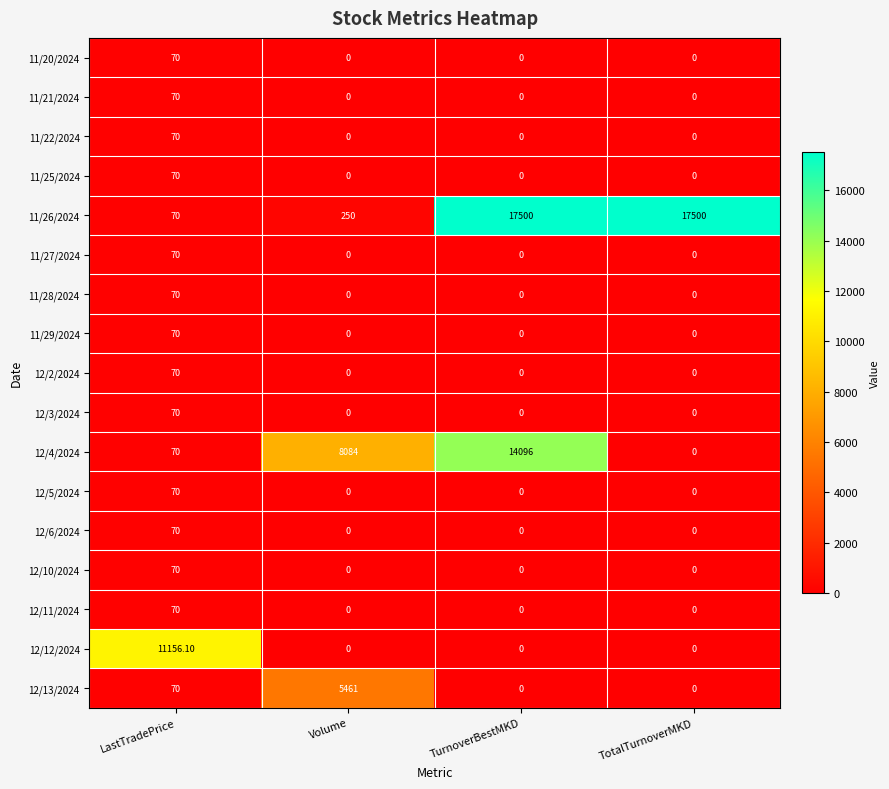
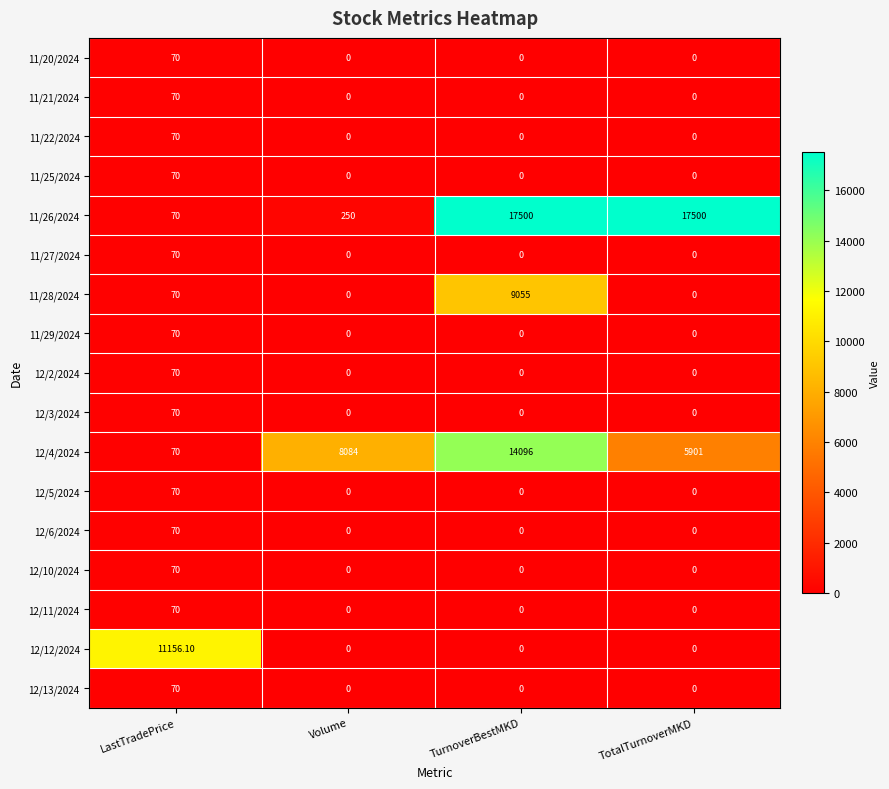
  {
    "11/20/2024": {
      "LastTradePrice": 70,
      "Volume": 0,
      "TurnoverBestMKD": 0,
      "TotalTurnoverMKD": 0
    },
    "11/21/2024": {
      "LastTradePrice": 70,
      "Volume": 0,
      "TurnoverBestMKD": 0,
      "TotalTurnoverMKD": 0
    },
    "11/22/2024": {
      "LastTradePrice": 70,
      "Volume": 0,
      "TurnoverBestMKD": 0,
      "TotalTurnoverMKD": 0
    },
    "11/25/2024": {
      "LastTradePrice": 70,
      "Volume": 0,
      "TurnoverBestMKD": 0,
      "TotalTurnoverMKD": 0
    },
    "11/26/2024": {
      "LastTradePrice": 70,
      "Volume": 250,
      "TurnoverBestMKD": 17500,
      "TotalTurnoverMKD": 17500
    },
    "11/27/2024": {
      "LastTradePrice": 70,
      "Volume": 0,
      "TurnoverBestMKD": 0,
      "TotalTurnoverMKD": 0
    },
    "11/28/2024": {
      "LastTradePrice": 70,
      "Volume": 0,
-     "TurnoverBestMKD": 0,
+     "TurnoverBestMKD": 9055,
      "TotalTurnoverMKD": 0
    },
    "11/29/2024": {
      "LastTradePrice": 70,
      "Volume": 0,
      "TurnoverBestMKD": 0,
      "TotalTurnoverMKD": 0
    },
    "12/2/2024": {
      "LastTradePrice": 70,
      "Volume": 0,
      "TurnoverBestMKD": 0,
      "TotalTurnoverMKD": 0
    },
    "12/3/2024": {
      "LastTradePrice": 70,
      "Volume": 0,
      "TurnoverBestMKD": 0,
      "TotalTurnoverMKD": 0
    },
    "12/4/2024": {
      "LastTradePrice": 70,
      "Volume": 8084,
      "TurnoverBestMKD": 14096,
-     "TotalTurnoverMKD": 0
+     "TotalTurnoverMKD": 5901
    },
    "12/5/2024": {
      "LastTradePrice": 70,
      "Volume": 0,
      "TurnoverBestMKD": 0,
      "TotalTurnoverMKD": 0
    },
    "12/6/2024": {
      "LastTradePrice": 70,
      "Volume": 0,
      "TurnoverBestMKD": 0,
      "TotalTurnoverMKD": 0
    },
    "12/10/2024": {
      "LastTradePrice": 70,
      "Volume": 0,
      "TurnoverBestMKD": 0,
      "TotalTurnoverMKD": 0
    },
    "12/11/2024": {
      "LastTradePrice": 70,
      "Volume": 0,
      "TurnoverBestMKD": 0,
      "TotalTurnoverMKD": 0
    },
    "12/12/2024": {
      "LastTradePrice": 11156.10,
      "Volume": 0,
      "TurnoverBestMKD": 0,
      "TotalTurnoverMKD": 0
    },
    "12/13/2024": {
      "LastTradePrice": 70,
-     "Volume": 5461,
+     "Volume": 0,
      "TurnoverBestMKD": 0,
      "TotalTurnoverMKD": 0
    }
  }
